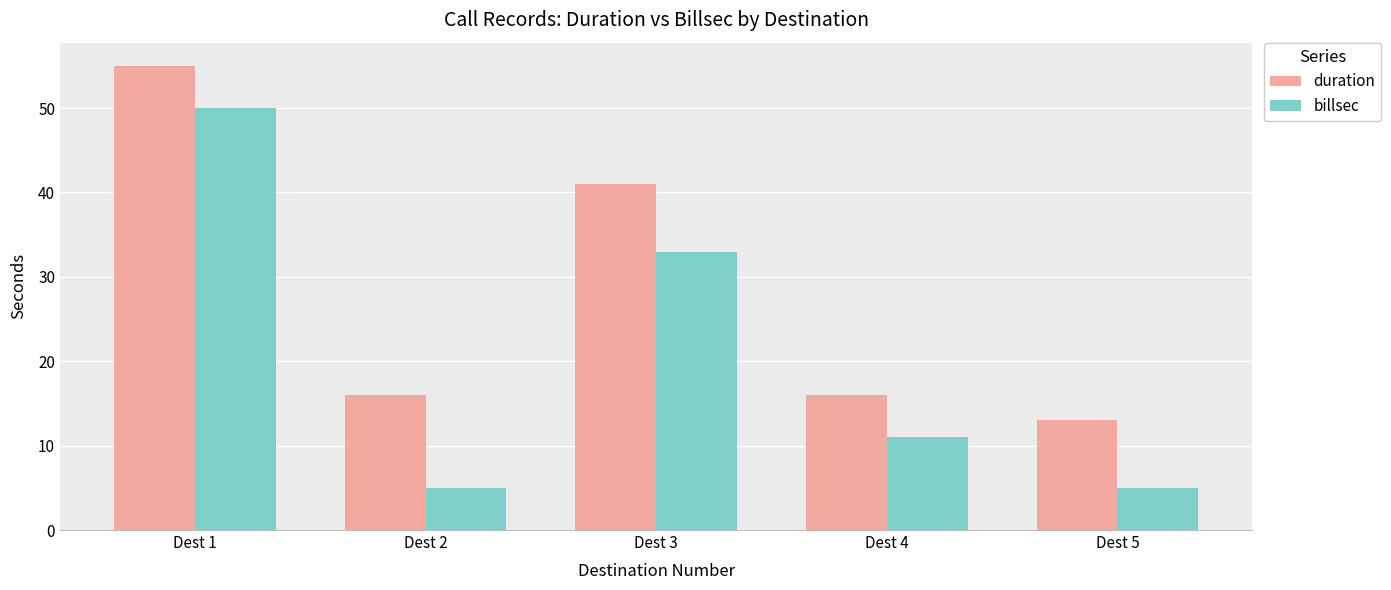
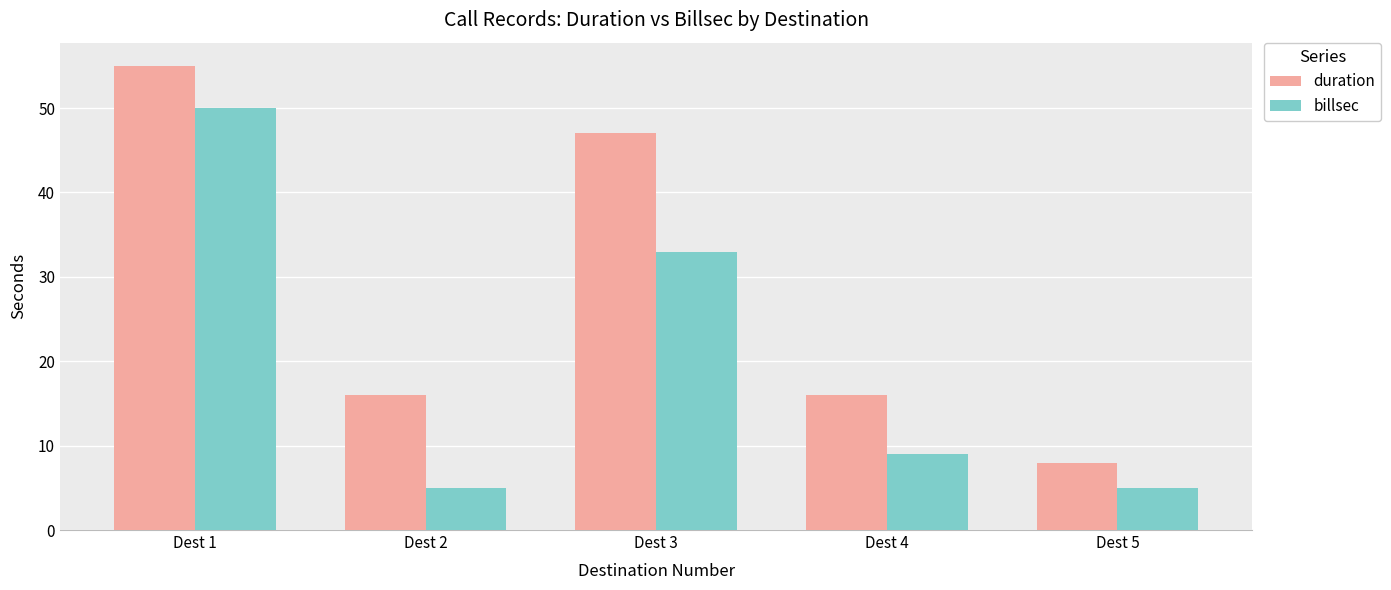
  {
    "duration": {
      "Dest 1": 55,
      "Dest 2": 16,
-     "Dest 3": 41,
+     "Dest 3": 47,
      "Dest 4": 16,
-     "Dest 5": 13
+     "Dest 5": 8
    },
    "billsec": {
      "Dest 1": 50,
      "Dest 2": 5,
      "Dest 3": 33,
-     "Dest 4": 11,
+     "Dest 4": 9,
      "Dest 5": 5
    }
  }
